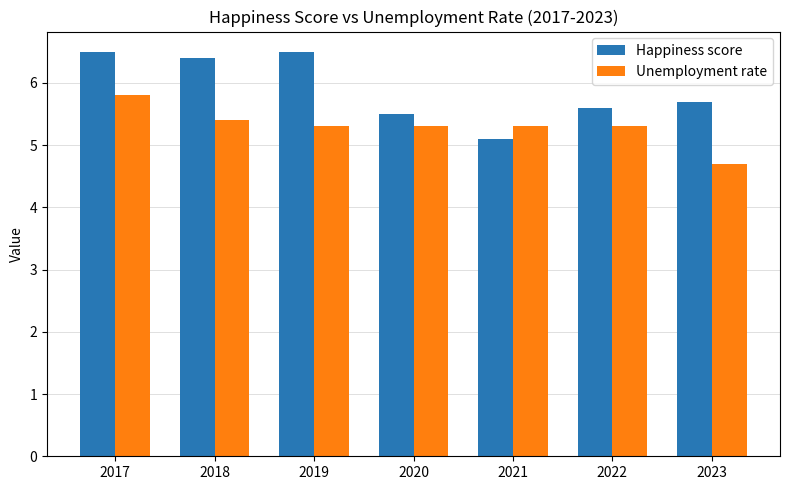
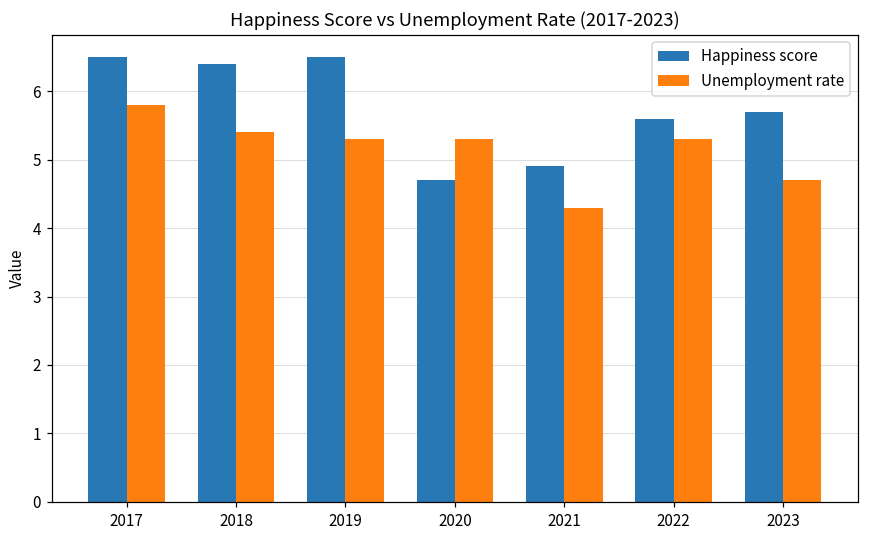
  {
    "Happiness score": {
      "2017": 6.5,
      "2018": 6.4,
      "2019": 6.5,
-     "2020": 5.5,
-     "2021": 5.1,
+     "2020": 4.7,
+     "2021": 4.9,
      "2022": 5.6,
      "2023": 5.7
    },
    "Unemployment rate": {
      "2017": 5.8,
      "2018": 5.4,
      "2019": 5.3,
      "2020": 5.3,
-     "2021": 5.3,
+     "2021": 4.3,
      "2022": 5.3,
      "2023": 4.7
    }
  }
